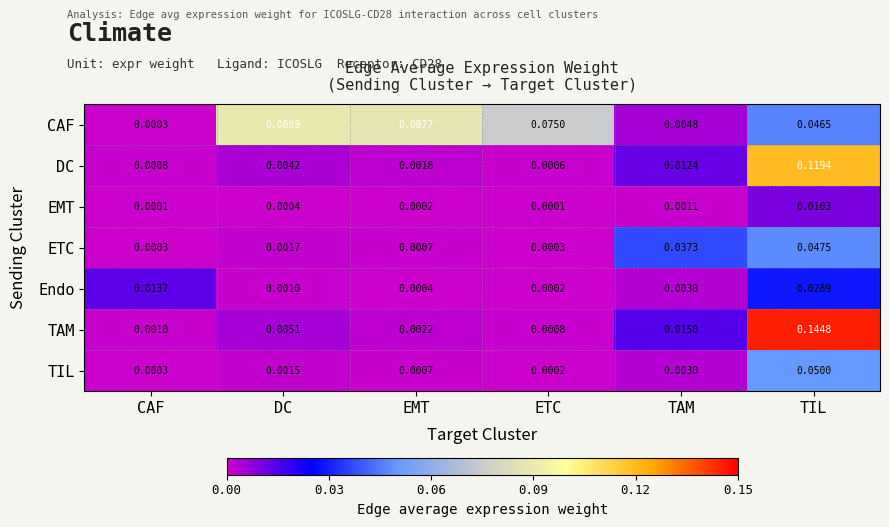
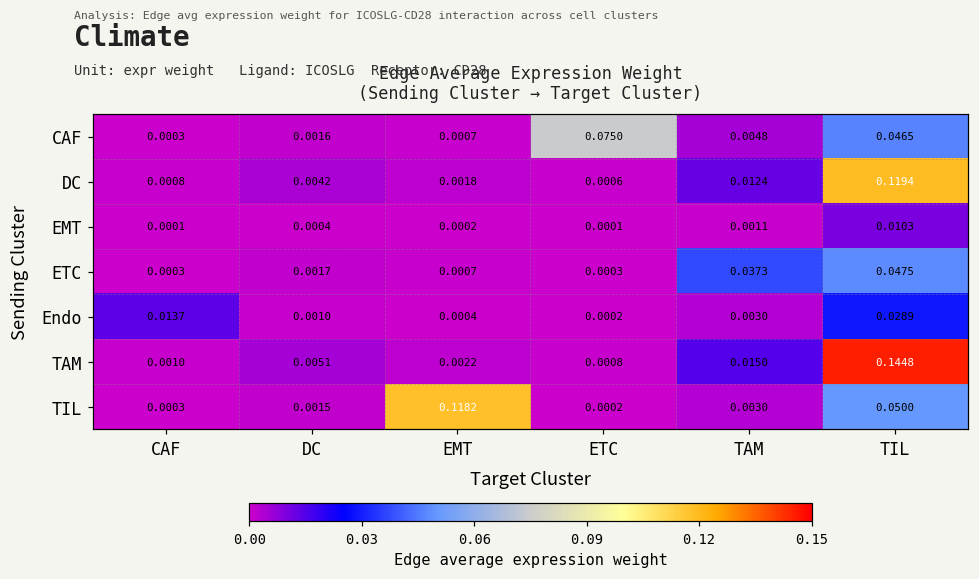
  {
    "CAF": {
      "CAF": 0.0003,
-     "DC": 0.0889,
-     "EMT": 0.0877,
+     "DC": 0.0016,
+     "EMT": 0.0007,
      "ETC": 0.0750,
      "TAM": 0.0048,
      "TIL": 0.0465
    },
    "DC": {
      "CAF": 0.0008,
      "DC": 0.0042,
      "EMT": 0.0018,
      "ETC": 0.0006,
      "TAM": 0.0124,
      "TIL": 0.1194
    },
    "EMT": {
      "CAF": 0.0001,
      "DC": 0.0004,
      "EMT": 0.0002,
      "ETC": 0.0001,
      "TAM": 0.0011,
      "TIL": 0.0103
    },
    "ETC": {
      "CAF": 0.0003,
      "DC": 0.0017,
      "EMT": 0.0007,
      "ETC": 0.0003,
      "TAM": 0.0373,
      "TIL": 0.0475
    },
    "Endo": {
      "CAF": 0.0137,
      "DC": 0.0010,
      "EMT": 0.0004,
      "ETC": 0.0002,
      "TAM": 0.0030,
      "TIL": 0.0289
    },
    "TAM": {
      "CAF": 0.0010,
      "DC": 0.0051,
      "EMT": 0.0022,
      "ETC": 0.0008,
      "TAM": 0.0150,
      "TIL": 0.1448
    },
    "TIL": {
      "CAF": 0.0003,
      "DC": 0.0015,
-     "EMT": 0.0007,
+     "EMT": 0.1182,
      "ETC": 0.0002,
      "TAM": 0.0030,
      "TIL": 0.0500
    }
  }
